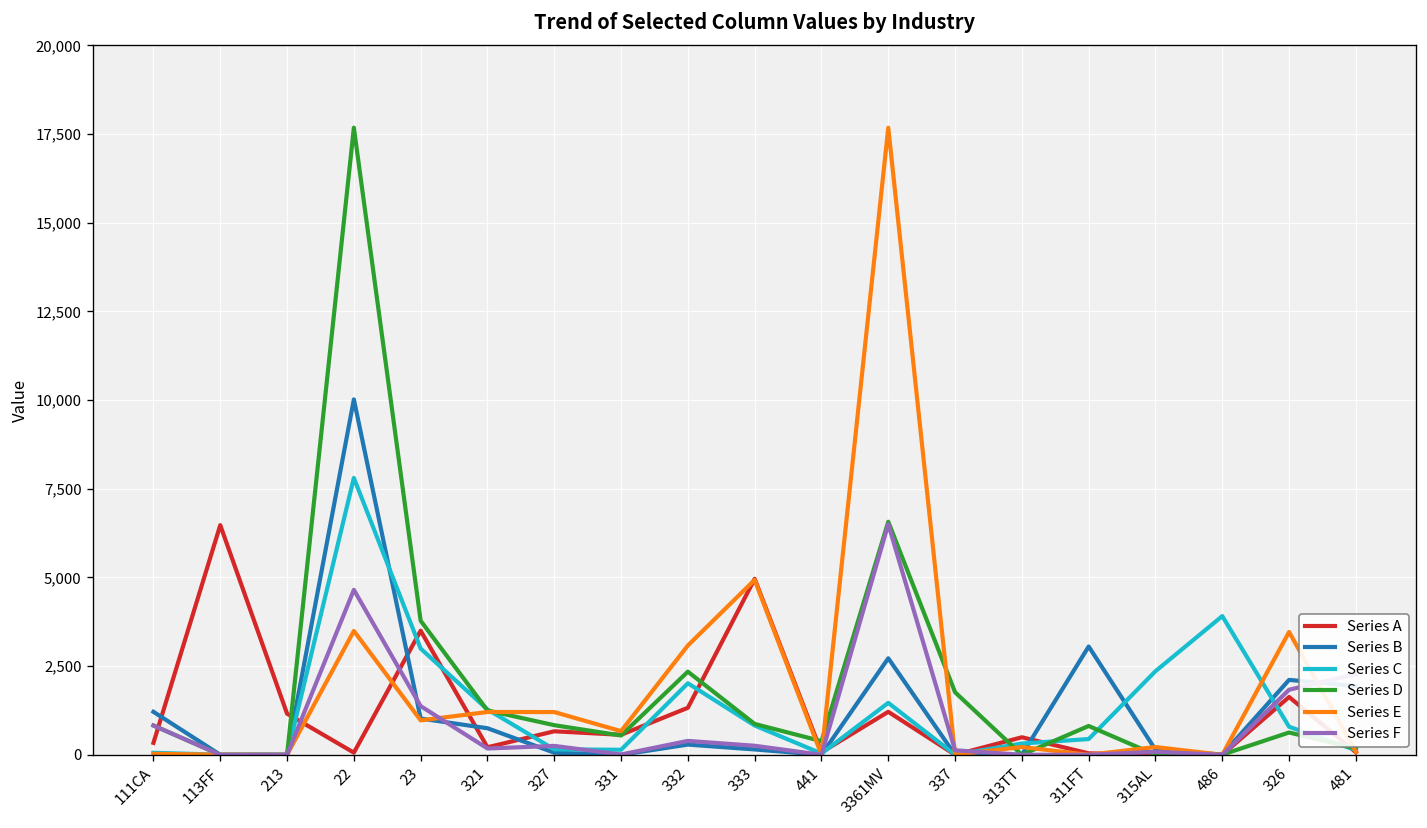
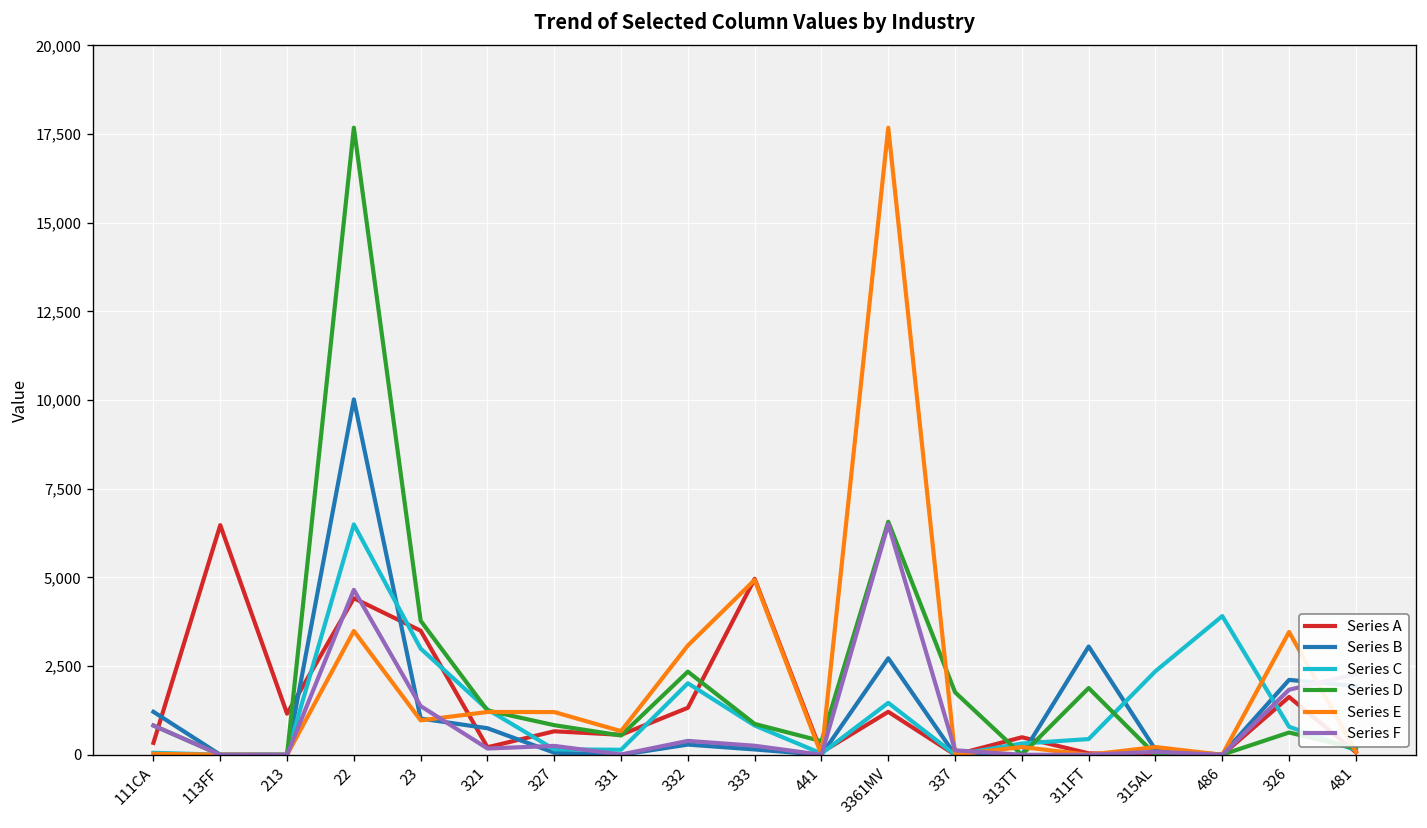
  {
    "Series A": {
      "111CA": "300",
      "113FF": "6,500",
      "213": "1,200",
-     "22": "100",
+     "22": "4,400",
      "23": "3,500",
      "327": "700",
      "332": "1,300",
      "3361MV": "1,200",
      "313TT": "500",
      "326": "1,600"
    },
    "Series B": {
      "111CA": "1,200",
      "22": "10,000",
      "321": "700",
      "327": "100",
      "332": "300",
      "333": "200",
      "3361MV": "2,700",
      "311FT": "3,100",
      "326": "2,100"
    },
    "Series C": {
-     "22": "7,800",
+     "22": "6,500",
      "23": "3,000",
      "327": "200",
      "331": "100",
      "332": "2,000",
      "3361MV": "1,500",
      "313TT": "300",
      "311FT": "400",
      "315AL": "2,400",
      "486": "3,900",
      "326": "800"
    },
    "Series D": {
      "22": "17,700",
      "23": "3,800",
      "327": "800",
      "332": "2,300",
      "441": "400",
      "337": "1,800",
-     "311FT": "800",
+     "311FT": "1,900",
      "326": "600"
    },
    "Series E": {
      "22": "3,500",
      "327": "1,200",
      "331": "700",
      "332": "3,100",
      "3361MV": "17,700",
      "313TT": "200",
      "326": "3,500"
    },
    "Series F": {
      "22": "4,700",
      "23": "1,400",
      "327": "300",
      "332": "400",
      "333": "300",
      "337": "100",
      "326": "1,800"
    }
  }
